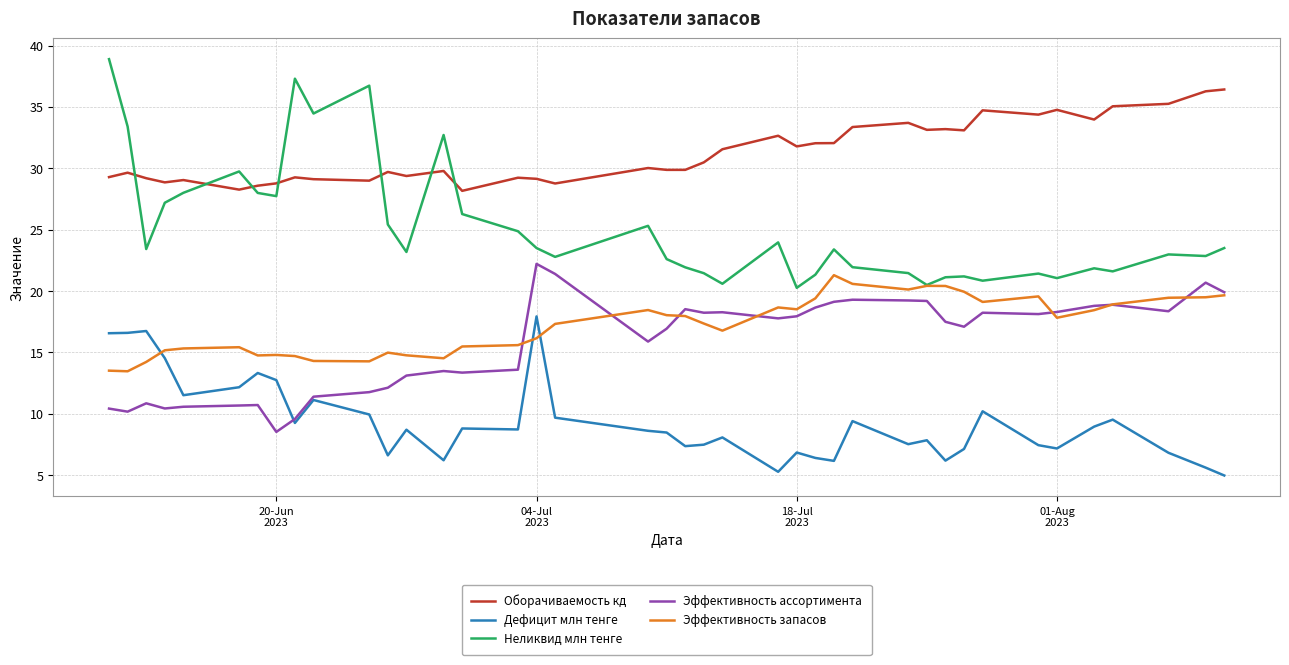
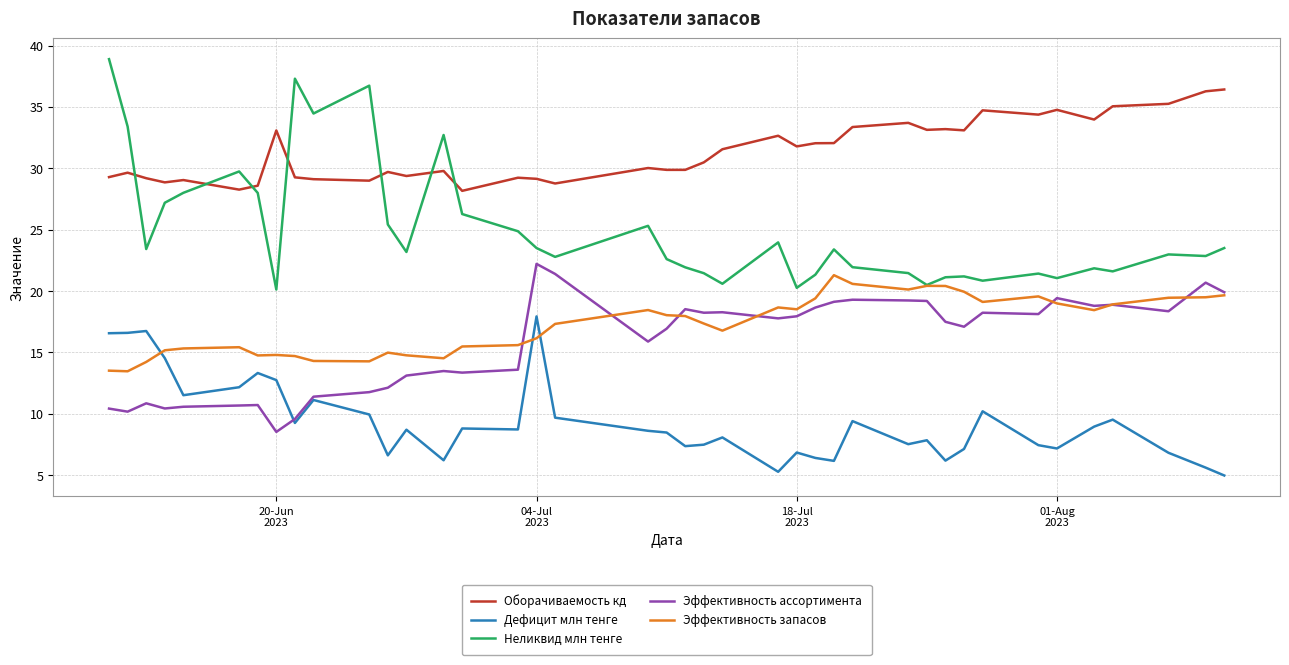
  {
    "Оборачиваемость кд": {
-     "20-Jun 2023": 28.8,
+     "20-Jun 2023": 33.1,
      "04-Jul 2023": 29.1,
      "18-Jul 2023": 31.8,
      "01-Aug 2023": 34.8
    },
    "Дефицит млн тенге": {
      "20-Jun 2023": 12.7,
      "04-Jul 2023": 17.9,
      "18-Jul 2023": 6.8,
      "01-Aug 2023": 7.2
    },
    "Неликвид млн тенге": {
-     "20-Jun 2023": 27.7,
+     "20-Jun 2023": 20.1,
      "04-Jul 2023": 23.5,
      "18-Jul 2023": 20.3,
      "01-Aug 2023": 21.1
    },
    "Эффективность ассортимента": {
      "20-Jun 2023": 8.5,
      "04-Jul 2023": 22.2,
      "18-Jul 2023": 17.9,
-     "01-Aug 2023": 18.3
+     "01-Aug 2023": 19.4
    },
    "Эффективность запасов": {
      "20-Jun 2023": 14.8,
      "04-Jul 2023": 16.2,
      "18-Jul 2023": 18.5,
-     "01-Aug 2023": 17.8
+     "01-Aug 2023": 19.0
    }
  }
